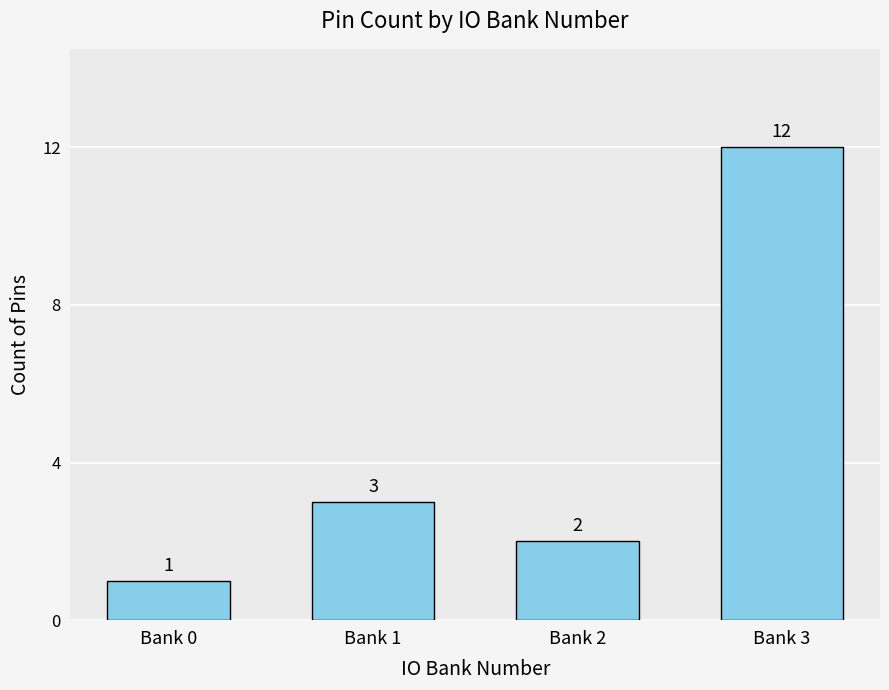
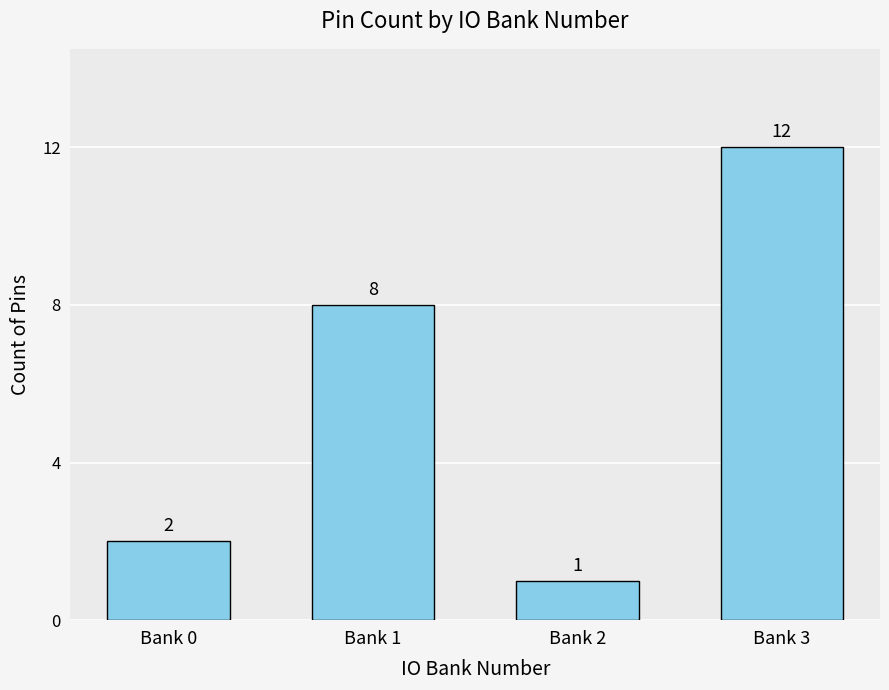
  {
-   "Bank 0": 1,
-   "Bank 1": 3,
-   "Bank 2": 2,
+   "Bank 0": 2,
+   "Bank 1": 8,
+   "Bank 2": 1,
    "Bank 3": 12
  }
